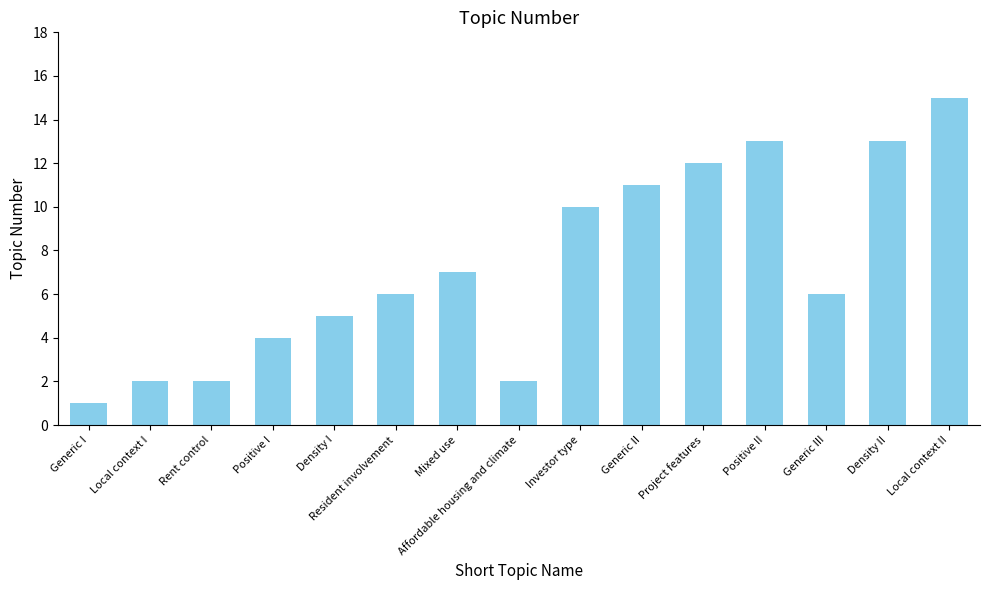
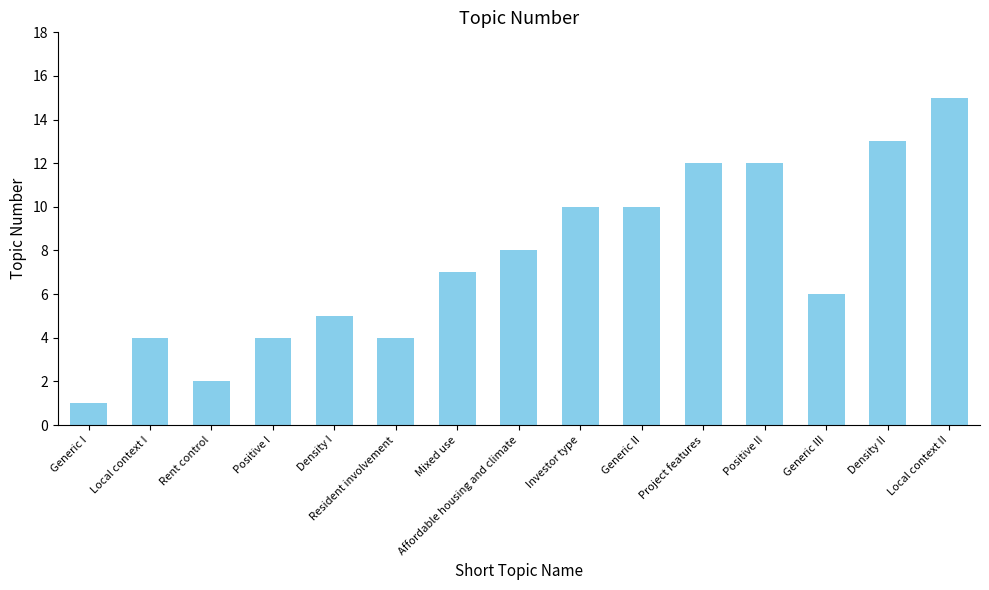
  {
    "Generic I": 1,
-   "Local context I": 2,
+   "Local context I": 4,
    "Rent control": 2,
    "Positive I": 4,
    "Density I": 5,
-   "Resident involvement": 6,
+   "Resident involvement": 4,
    "Mixed use": 7,
-   "Affordable housing and climate": 2,
+   "Affordable housing and climate": 8,
    "Investor type": 10,
-   "Generic II": 11,
+   "Generic II": 10,
    "Project features": 12,
-   "Positive II": 13,
+   "Positive II": 12,
    "Generic III": 6,
    "Density II": 13,
    "Local context II": 15
  }
